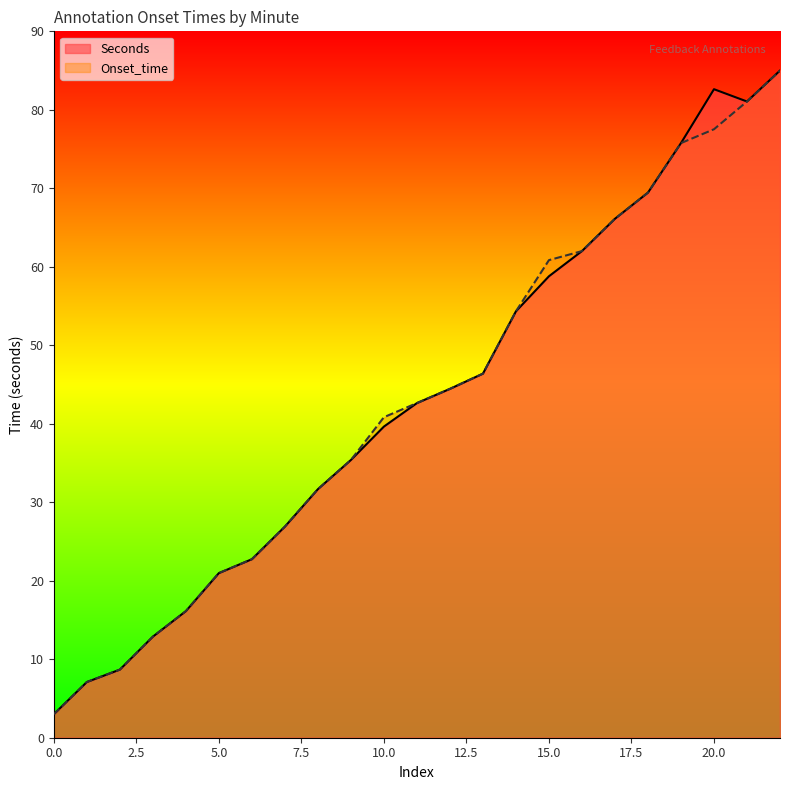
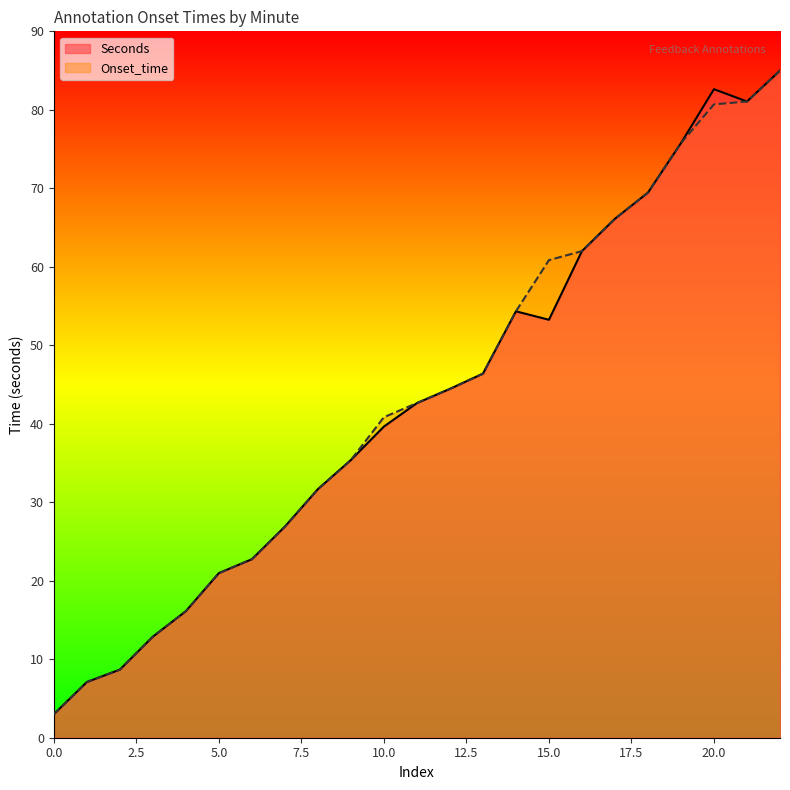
  {
    "Seconds": {
      "10.0": 40,
-     "15.0": 59,
+     "15.0": 53,
      "20.0": 83
    },
    "Onset_time": {
      "10.0": 41,
      "15.0": 61,
-     "20.0": 78
+     "20.0": 81
    }
  }
